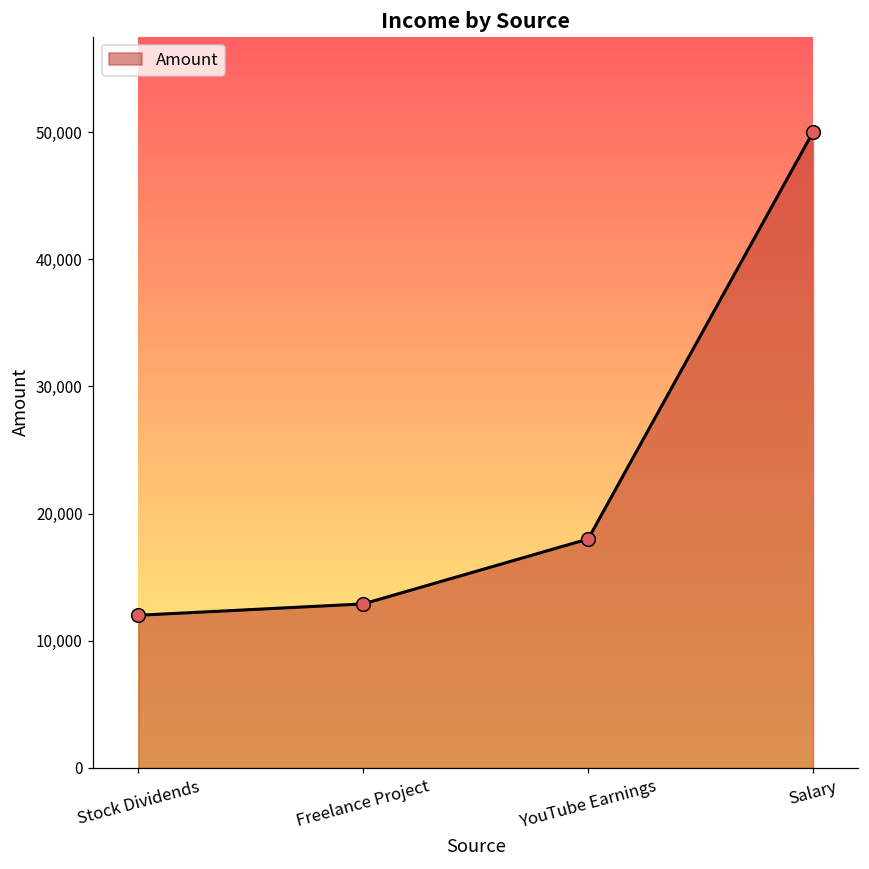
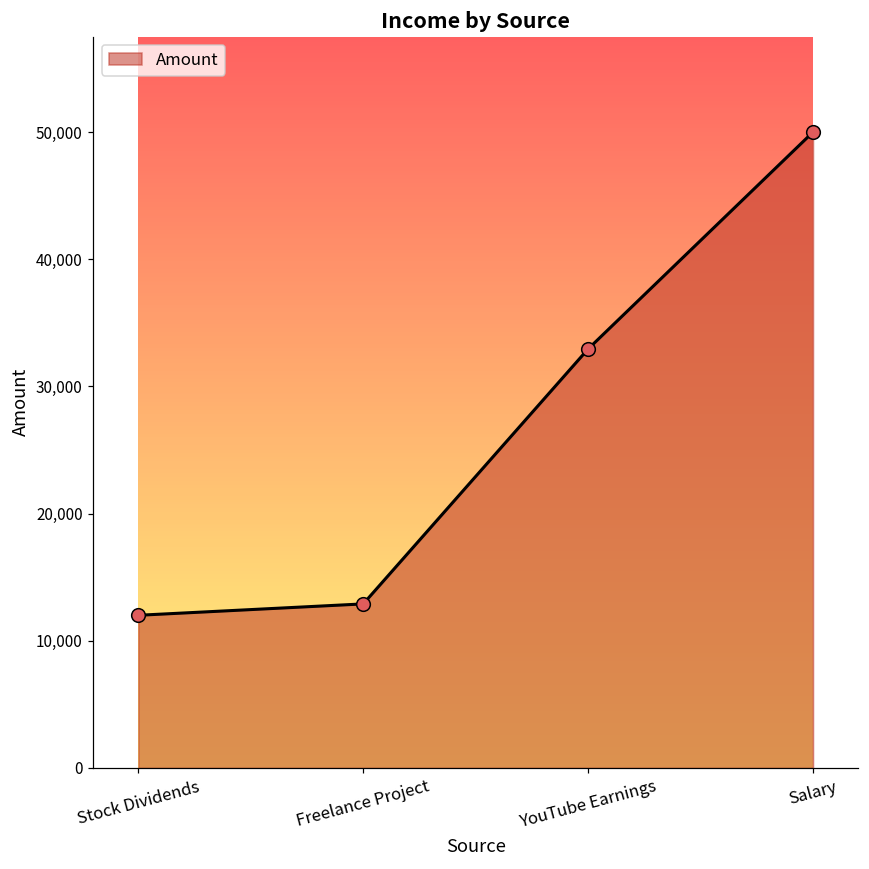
  {
    "Stock Dividends": "12,000",
    "Freelance Project": "12,900",
-   "YouTube Earnings": "18,000",
+   "YouTube Earnings": "32,900",
    "Salary": "50,000"
  }
